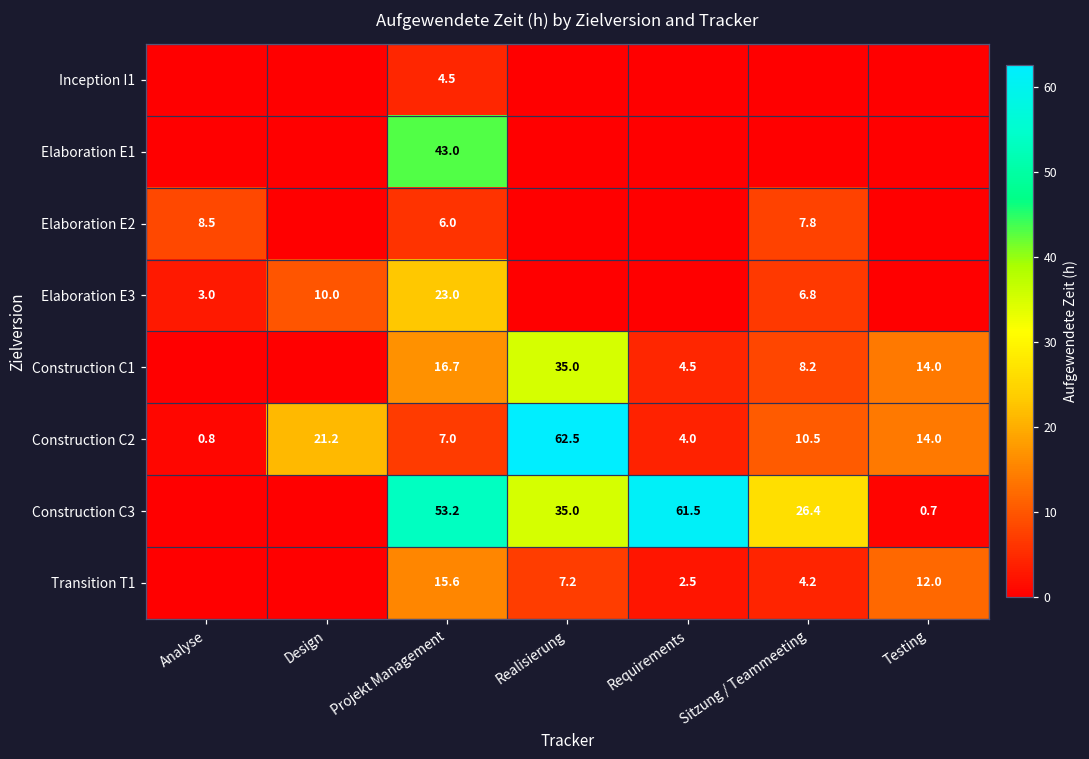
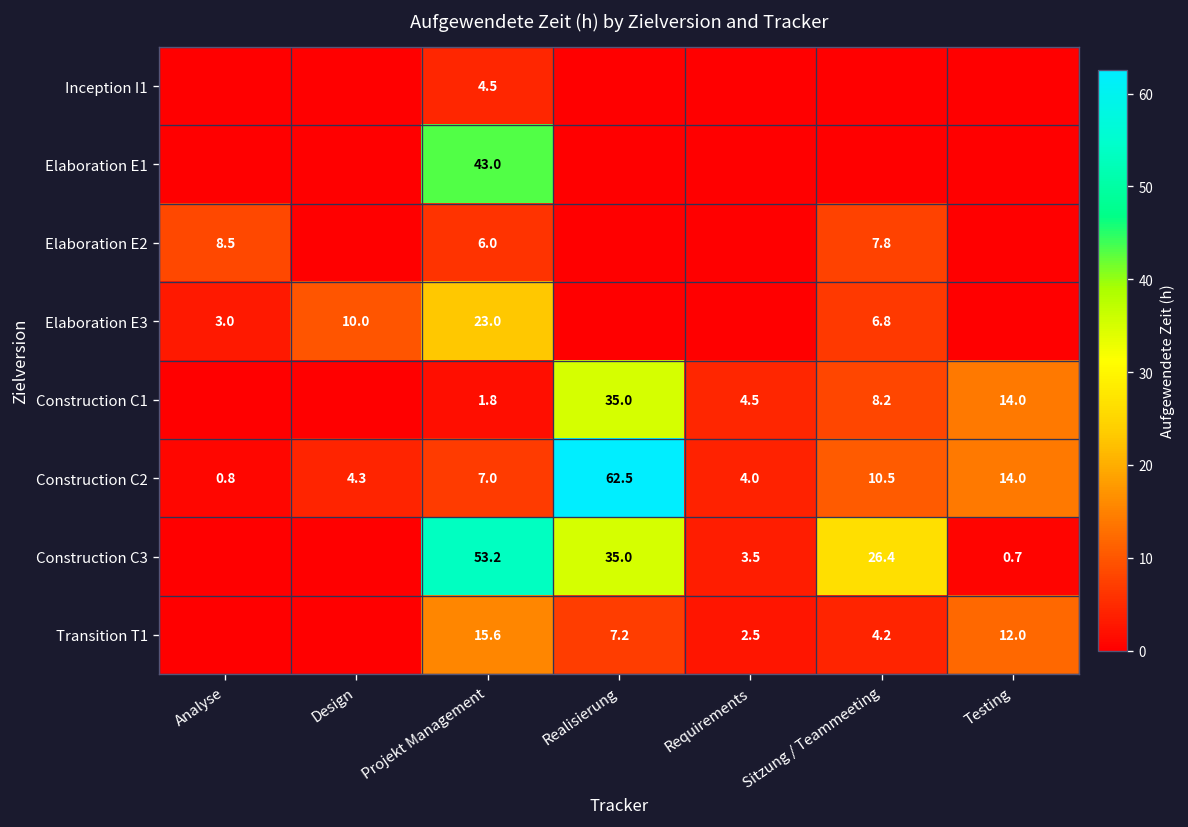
  {
    "Inception I1": {
      "Projekt Management": 4.5
    },
    "Elaboration E1": {
      "Projekt Management": 43.0
    },
    "Elaboration E2": {
      "Analyse": 8.5,
      "Projekt Management": 6.0,
      "Sitzung / Teammeeting": 7.8
    },
    "Elaboration E3": {
      "Analyse": 3.0,
      "Design": 10.0,
      "Projekt Management": 23.0,
      "Sitzung / Teammeeting": 6.8
    },
    "Construction C1": {
-     "Projekt Management": 16.7,
+     "Projekt Management": 1.8,
      "Realisierung": 35.0,
      "Requirements": 4.5,
      "Sitzung / Teammeeting": 8.2,
      "Testing": 14.0
    },
    "Construction C2": {
      "Analyse": 0.8,
-     "Design": 21.2,
+     "Design": 4.3,
      "Projekt Management": 7.0,
      "Realisierung": 62.5,
      "Requirements": 4.0,
      "Sitzung / Teammeeting": 10.5,
      "Testing": 14.0
    },
    "Construction C3": {
      "Projekt Management": 53.2,
      "Realisierung": 35.0,
-     "Requirements": 61.5,
+     "Requirements": 3.5,
      "Sitzung / Teammeeting": 26.4,
      "Testing": 0.7
    },
    "Transition T1": {
      "Projekt Management": 15.6,
      "Realisierung": 7.2,
      "Requirements": 2.5,
      "Sitzung / Teammeeting": 4.2,
      "Testing": 12.0
    }
  }
